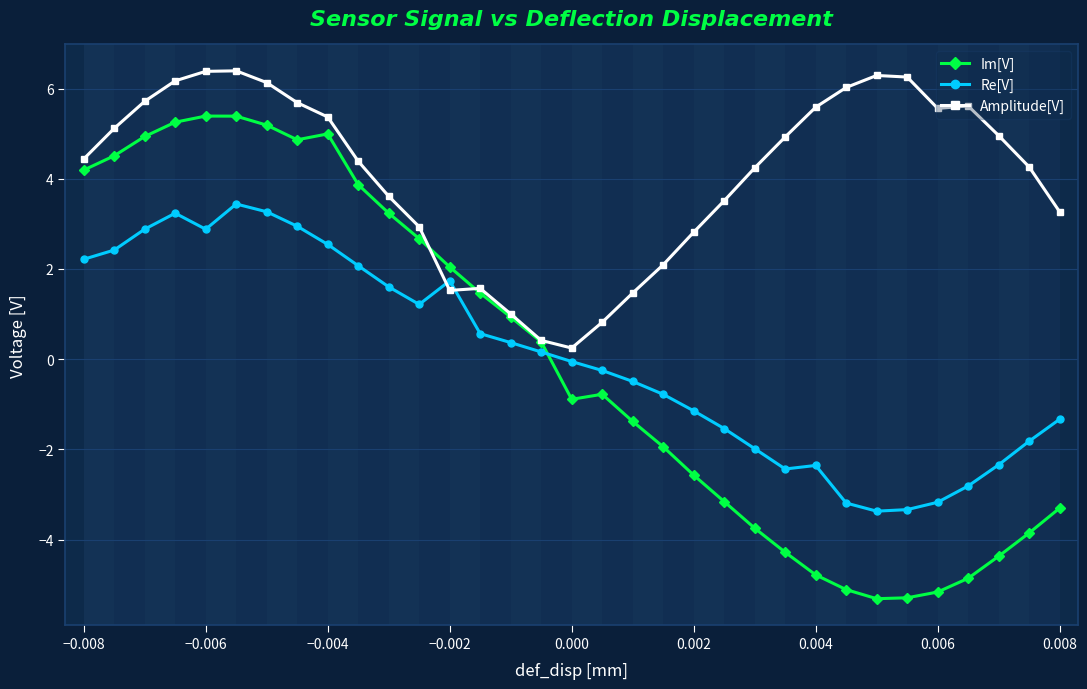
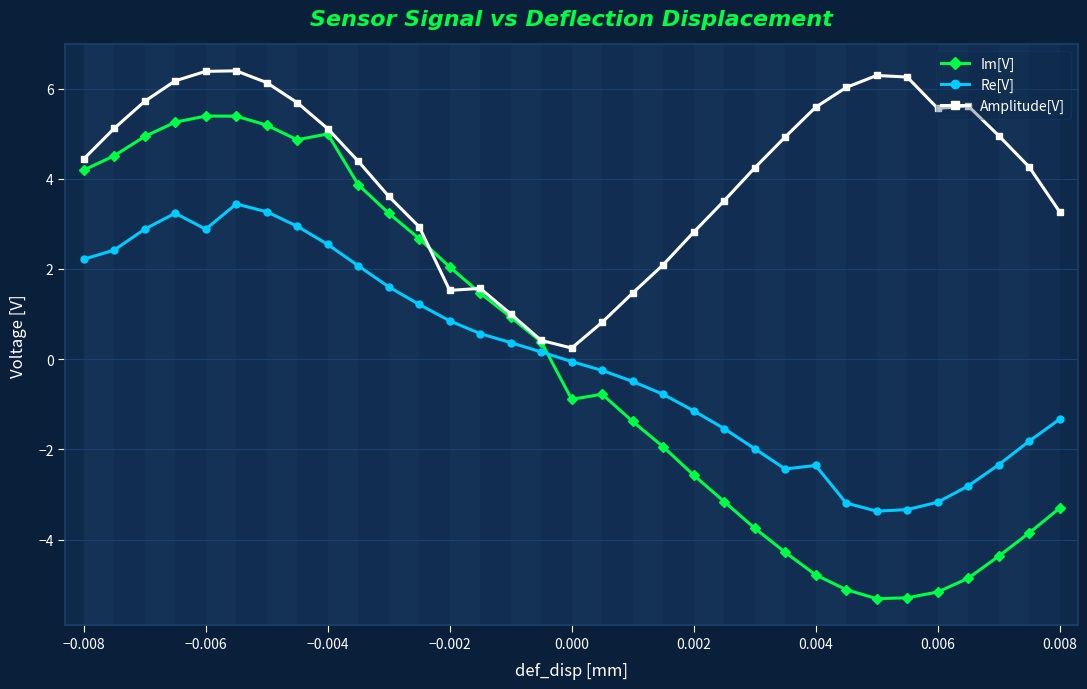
  {
    "Im[V]": {
      "−0.008": 4.2,
      "−0.006": 5.4,
      "−0.004": 5.0,
      "−0.002": 2.0,
      "0.000": -0.9,
      "0.002": -2.6,
      "0.004": -4.8,
      "0.006": -5.2,
      "0.008": -3.3
    },
    "Re[V]": {
      "−0.008": 2.2,
      "−0.006": 2.9,
      "−0.004": 2.5,
-     "−0.002": 1.7,
+     "−0.002": 0.8,
      "0.000": -0.1,
      "0.002": -1.1,
      "0.004": -2.4,
      "0.006": -3.2,
      "0.008": -1.3
    },
    "Amplitude[V]": {
      "−0.008": 4.4,
      "−0.006": 6.4,
-     "−0.004": 5.4,
+     "−0.004": 5.1,
      "−0.002": 1.5,
      "0.000": 0.2,
      "0.002": 2.8,
      "0.004": 5.6,
      "0.008": 3.3
    }
  }
